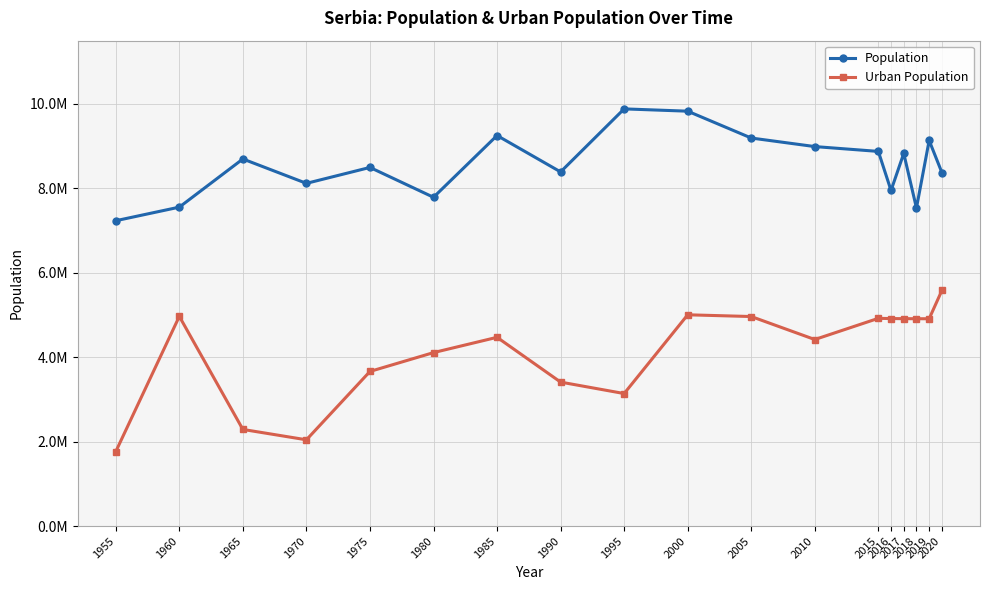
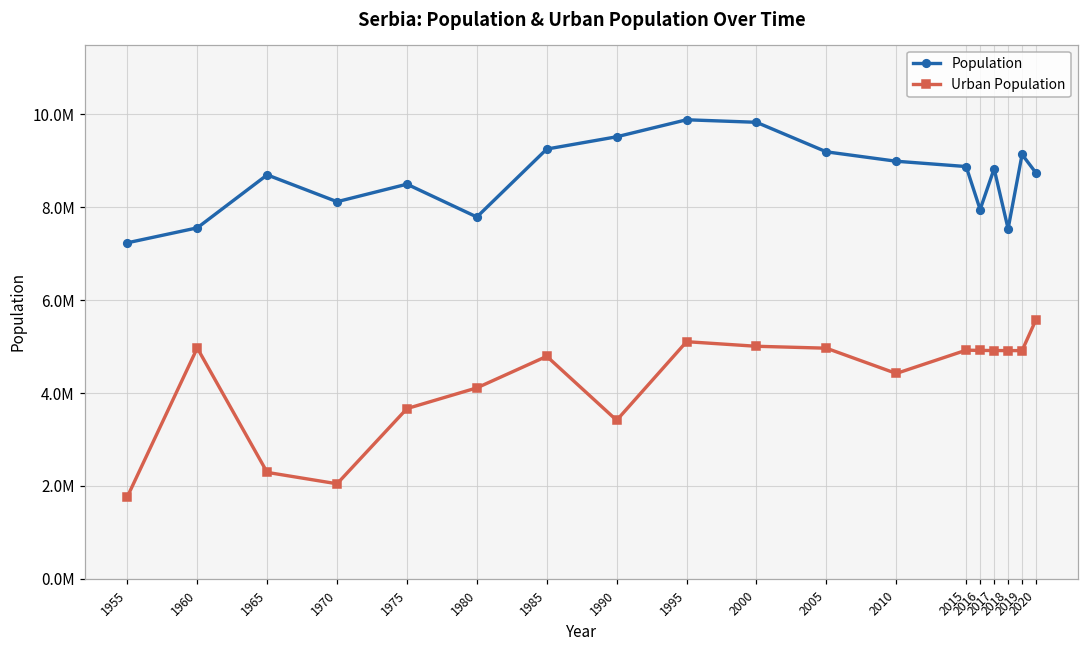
  {
    "Population": {
      "1955": 7200000,
      "1960": 7600000,
      "1965": 8700000,
      "1970": 8100000,
      "1975": 8500000,
      "1980": 7800000,
      "1985": 9300000,
-     "1990": 8400000,
+     "1990": 9500000,
      "1995": 9900000,
      "2000": 9800000,
      "2005": 9200000,
      "2010": 9000000,
      "2015": 8900000,
      "2016": 8000000,
      "2017": 8800000,
      "2018": 7500000,
      "2019": 9100000,
-     "2020": 8400000
+     "2020": 8700000
    },
    "Urban Population": {
      "1955": 1800000,
      "1960": 5000000,
      "1965": 2300000,
      "1970": 2000000,
      "1975": 3700000,
      "1980": 4100000,
-     "1985": 4500000,
+     "1985": 4800000,
      "1990": 3400000,
-     "1995": 3100000,
+     "1995": 5100000,
      "2000": 5000000,
      "2005": 5000000,
      "2010": 4400000,
      "2015": 4900000,
      "2016": 4900000,
      "2017": 4900000,
      "2018": 4900000,
      "2019": 4900000,
      "2020": 5600000
    }
  }
